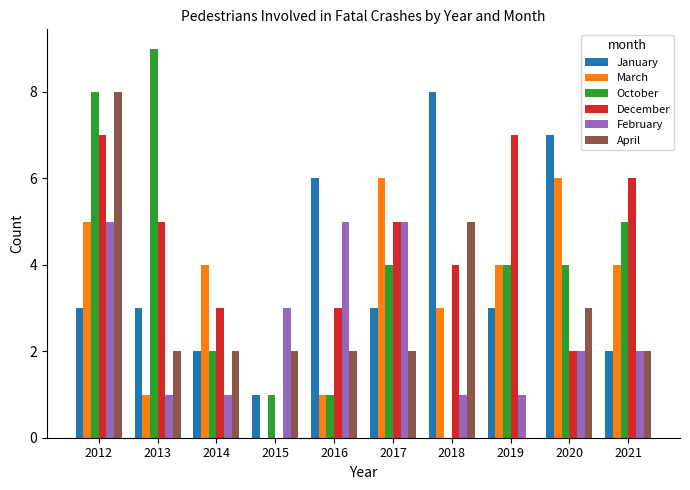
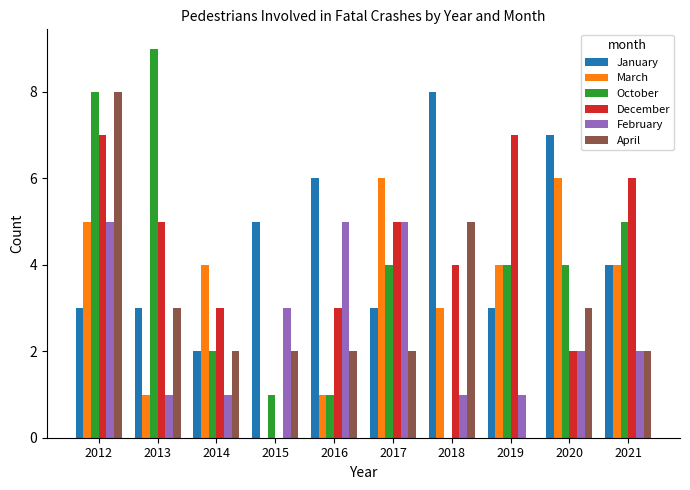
  {
    "January": {
      "2012": 3,
      "2013": 3,
      "2014": 2,
-     "2015": 1,
+     "2015": 5,
      "2016": 6,
      "2017": 3,
      "2018": 8,
      "2019": 3,
      "2020": 7,
-     "2021": 2
+     "2021": 4
    },
    "March": {
      "2012": 5,
      "2013": 1,
      "2014": 4,
      "2015": 0,
      "2016": 1,
      "2017": 6,
      "2018": 3,
      "2019": 4,
      "2020": 6,
      "2021": 4
    },
    "October": {
      "2012": 8,
      "2013": 9,
      "2014": 2,
      "2015": 1,
      "2016": 1,
      "2017": 4,
      "2018": 0,
      "2019": 4,
      "2020": 4,
      "2021": 5
    },
    "December": {
      "2012": 7,
      "2013": 5,
      "2014": 3,
      "2015": 0,
      "2016": 3,
      "2017": 5,
      "2018": 4,
      "2019": 7,
      "2020": 2,
      "2021": 6
    },
    "February": {
      "2012": 5,
      "2013": 1,
      "2014": 1,
      "2015": 3,
      "2016": 5,
      "2017": 5,
      "2018": 1,
      "2019": 1,
      "2020": 2,
      "2021": 2
    },
    "April": {
      "2012": 8,
-     "2013": 2,
+     "2013": 3,
      "2014": 2,
      "2015": 2,
      "2016": 2,
      "2017": 2,
      "2018": 5,
      "2019": 0,
      "2020": 3,
      "2021": 2
    }
  }
